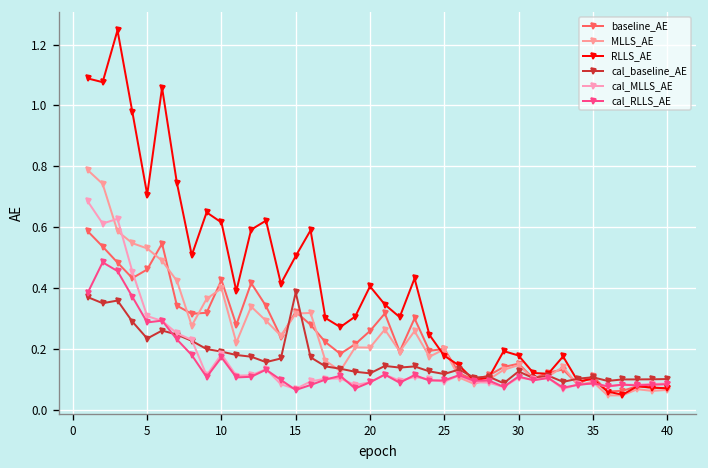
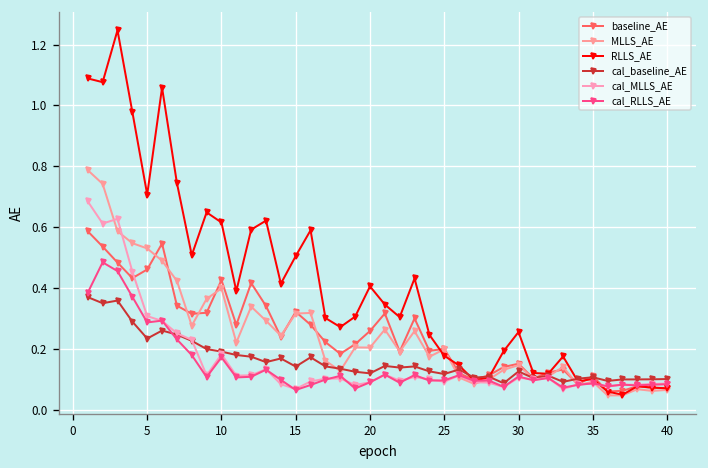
  {
    "RLLS_AE": {
      "5": 0.71,
      "10": 0.62,
      "15": 0.50,
      "20": 0.40,
      "25": 0.18,
-     "30": 0.18
+     "30": 0.25
    },
    "cal_baseline_AE": {
      "5": 0.23,
-     "15": 0.39,
+     "15": 0.14,
      "20": 0.12,
      "25": 0.12,
      "30": 0.13,
      "40": 0.10
    }
  }
